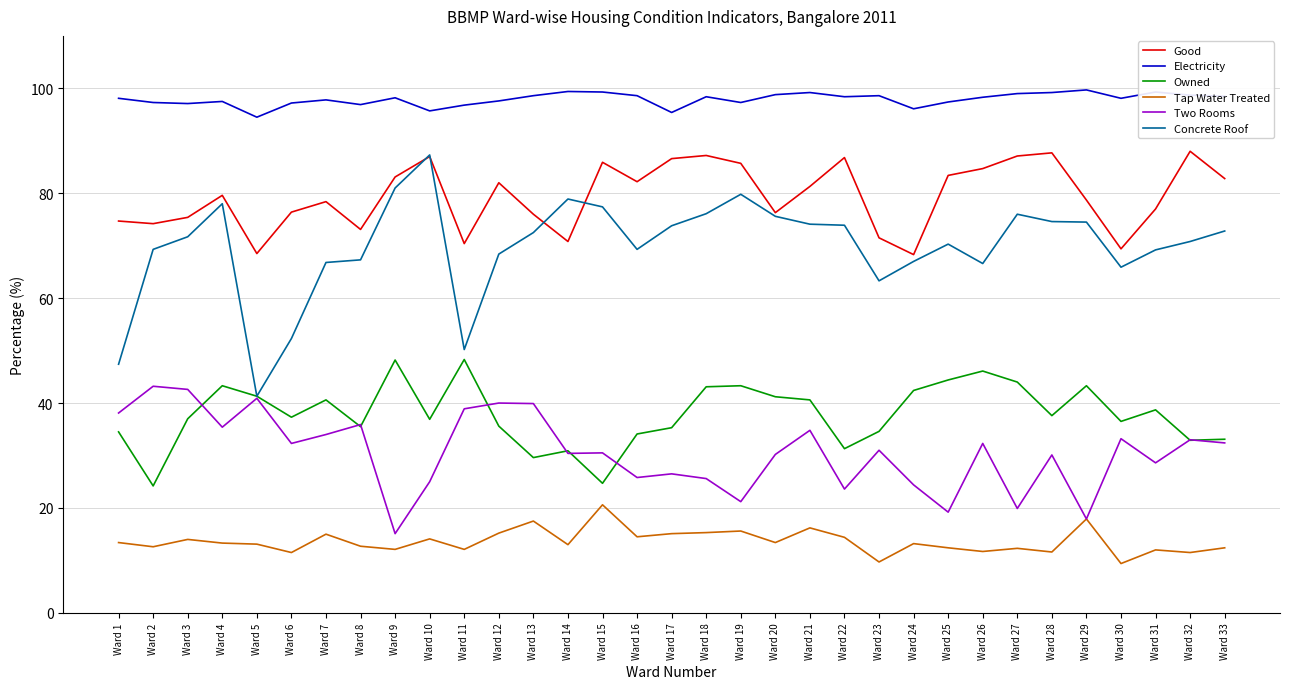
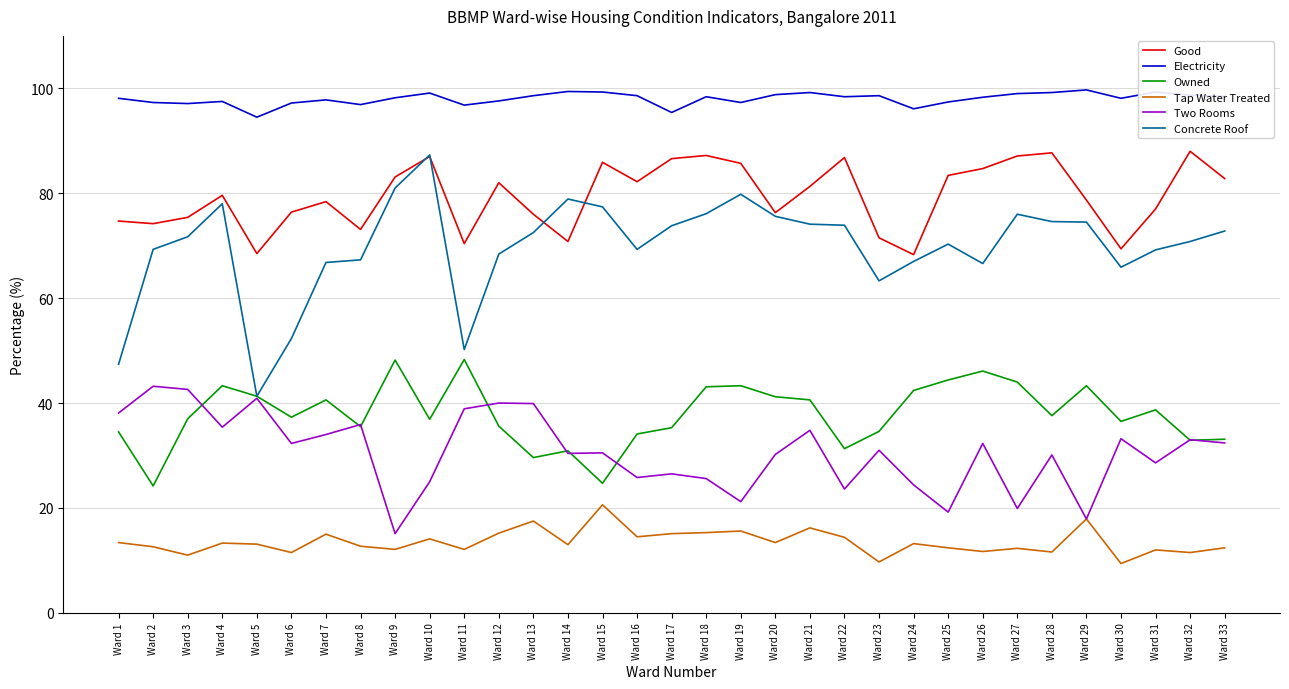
  {
    "Good": {
      "Ward 1": 75,
      "Ward 2": 74,
      "Ward 3": 75,
      "Ward 4": 80,
      "Ward 5": 69,
      "Ward 6": 76,
      "Ward 7": 78,
      "Ward 8": 73,
      "Ward 9": 83,
      "Ward 11": 70,
      "Ward 12": 82,
      "Ward 13": 76,
      "Ward 14": 71,
      "Ward 15": 86,
      "Ward 16": 82,
      "Ward 17": 87,
      "Ward 18": 87,
      "Ward 19": 86,
      "Ward 20": 76,
      "Ward 21": 81,
      "Ward 22": 87,
      "Ward 23": 72,
      "Ward 24": 68,
      "Ward 25": 83,
      "Ward 26": 85,
      "Ward 27": 87,
      "Ward 28": 88,
      "Ward 29": 79,
      "Ward 30": 69,
      "Ward 31": 77,
      "Ward 32": 88,
      "Ward 33": 83
    },
    "Electricity": {
      "Ward 1": 98,
      "Ward 2": 97,
      "Ward 3": 97,
      "Ward 4": 98,
      "Ward 5": 95,
      "Ward 6": 97,
      "Ward 7": 98,
      "Ward 8": 97,
      "Ward 9": 98,
-     "Ward 10": 96,
+     "Ward 10": 99,
      "Ward 11": 97,
      "Ward 12": 98,
      "Ward 13": 99,
      "Ward 14": 99,
      "Ward 15": 99,
      "Ward 16": 99,
      "Ward 17": 95,
      "Ward 18": 98,
      "Ward 19": 97,
      "Ward 20": 99,
      "Ward 21": 99,
      "Ward 22": 98,
      "Ward 23": 99,
      "Ward 24": 96,
      "Ward 25": 97,
      "Ward 26": 98,
      "Ward 27": 99,
      "Ward 28": 99,
      "Ward 29": 100,
      "Ward 30": 98
    },
    "Owned": {
      "Ward 1": 35,
      "Ward 2": 24,
      "Ward 3": 37,
      "Ward 4": 43,
      "Ward 6": 37,
      "Ward 7": 41,
      "Ward 9": 48,
      "Ward 10": 37,
      "Ward 11": 48,
      "Ward 12": 36,
      "Ward 13": 30,
      "Ward 14": 31,
      "Ward 15": 25,
      "Ward 16": 34,
      "Ward 17": 35,
      "Ward 18": 43,
      "Ward 19": 43,
      "Ward 20": 41,
      "Ward 21": 41,
      "Ward 22": 31,
      "Ward 23": 35,
      "Ward 24": 42,
      "Ward 25": 44,
      "Ward 26": 46,
      "Ward 27": 44,
      "Ward 28": 38,
      "Ward 29": 43,
      "Ward 30": 37,
      "Ward 31": 39,
      "Ward 33": 33
    },
    "Tap Water Treated": {
      "Ward 1": 13,
      "Ward 2": 13,
-     "Ward 3": 14,
+     "Ward 3": 11,
      "Ward 4": 13,
      "Ward 5": 13,
      "Ward 6": 12,
      "Ward 7": 15,
      "Ward 8": 13,
      "Ward 9": 12,
      "Ward 10": 14,
      "Ward 11": 12,
      "Ward 12": 15,
      "Ward 13": 18,
      "Ward 14": 13,
      "Ward 15": 21,
      "Ward 16": 15,
      "Ward 17": 15,
      "Ward 18": 15,
      "Ward 19": 16,
      "Ward 20": 13,
      "Ward 21": 16,
      "Ward 22": 14,
      "Ward 23": 10,
      "Ward 24": 13,
      "Ward 25": 12,
      "Ward 26": 12,
      "Ward 27": 12,
      "Ward 28": 12,
      "Ward 30": 9,
      "Ward 31": 12,
      "Ward 32": 12,
      "Ward 33": 12
    },
    "Two Rooms": {
      "Ward 1": 38,
      "Ward 2": 43,
      "Ward 3": 43,
      "Ward 4": 35,
      "Ward 6": 32,
      "Ward 7": 34,
      "Ward 9": 15,
      "Ward 10": 25,
      "Ward 11": 39,
      "Ward 12": 40,
      "Ward 13": 40,
      "Ward 14": 30,
      "Ward 15": 31,
      "Ward 16": 26,
      "Ward 17": 27,
      "Ward 18": 26,
      "Ward 19": 21,
      "Ward 20": 30,
      "Ward 21": 35,
      "Ward 22": 24,
      "Ward 23": 31,
      "Ward 24": 24,
      "Ward 25": 19,
      "Ward 26": 32,
      "Ward 27": 20,
      "Ward 28": 30,
      "Ward 30": 33,
      "Ward 31": 29,
      "Ward 33": 32
    },
    "Concrete Roof": {
      "Ward 1": 47,
      "Ward 2": 69,
      "Ward 3": 72,
      "Ward 4": 78,
      "Ward 6": 52,
      "Ward 7": 67,
      "Ward 8": 67,
      "Ward 9": 81,
      "Ward 11": 50,
      "Ward 12": 68,
      "Ward 13": 73,
      "Ward 14": 79,
      "Ward 15": 77,
      "Ward 16": 69,
      "Ward 17": 74,
      "Ward 18": 76,
      "Ward 19": 80,
      "Ward 20": 76,
      "Ward 21": 74,
      "Ward 22": 74,
      "Ward 23": 63,
      "Ward 24": 67,
      "Ward 25": 70,
      "Ward 26": 67,
      "Ward 27": 76,
      "Ward 28": 75,
      "Ward 29": 75,
      "Ward 30": 66,
      "Ward 31": 69,
      "Ward 32": 71,
      "Ward 33": 73
    }
  }
